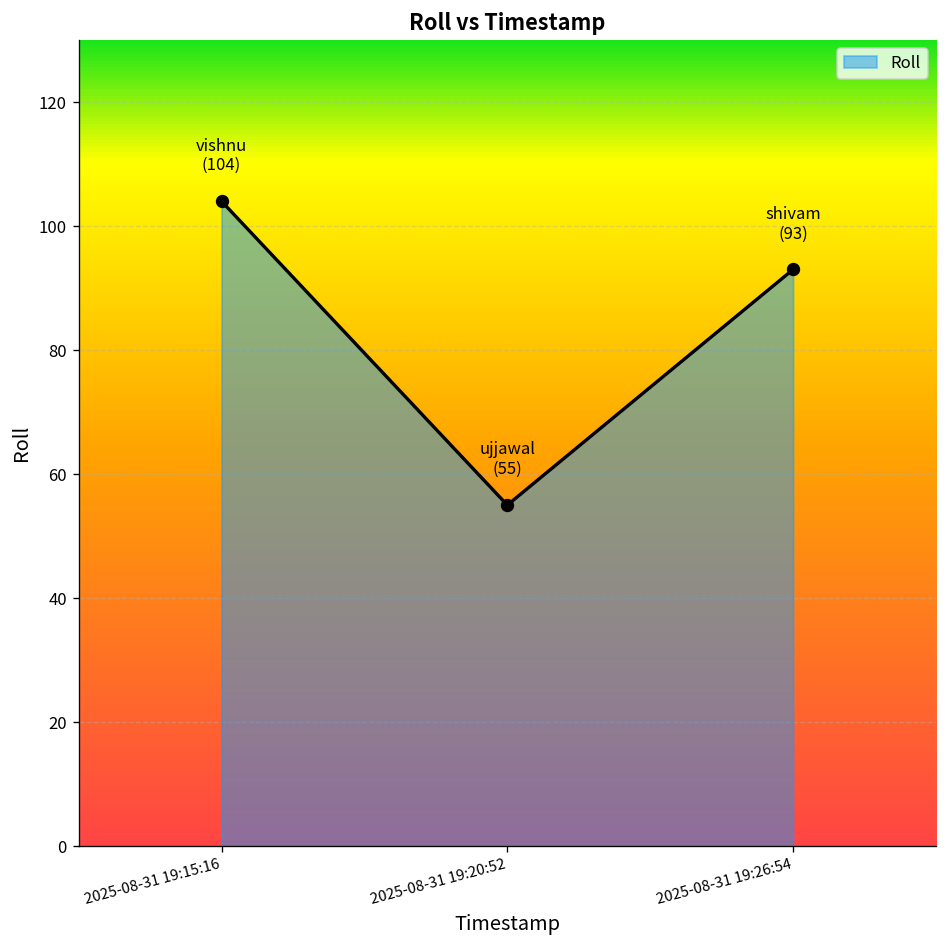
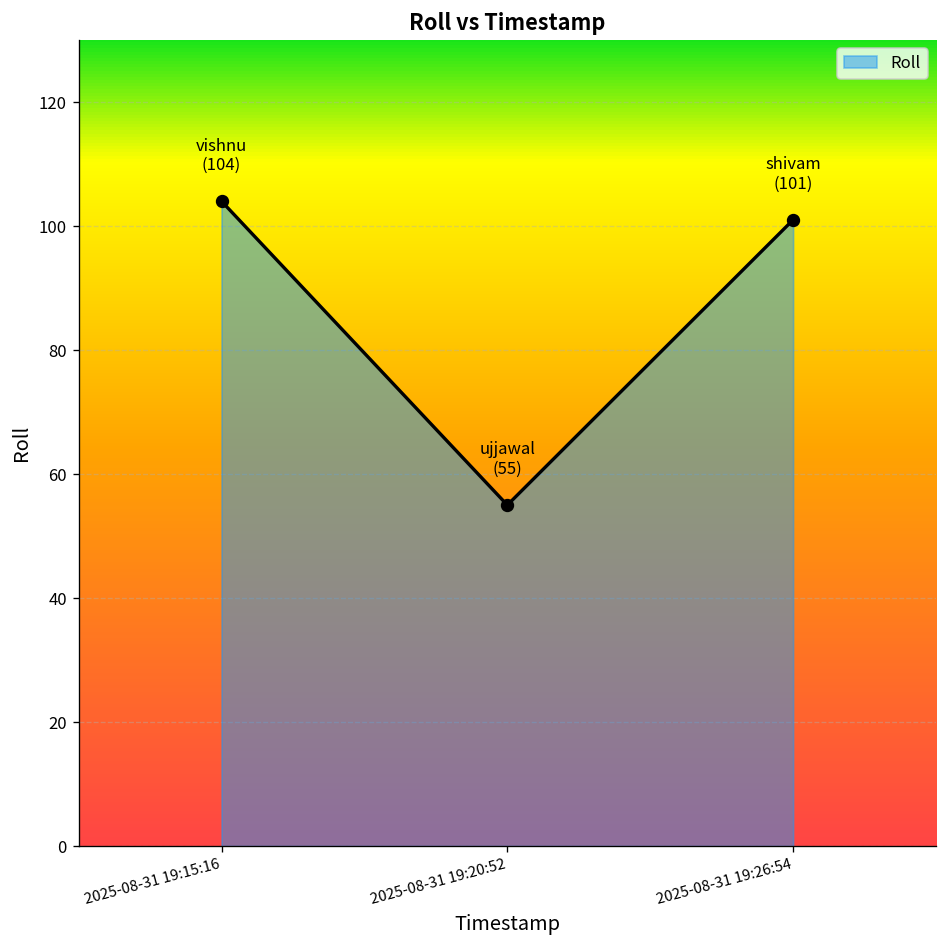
  {
    "2025-08-31 19:15:16": "(104)",
    "2025-08-31 19:20:52": "(55)",
-   "2025-08-31 19:26:54": "(93)"
+   "2025-08-31 19:26:54": "(101)"
  }
